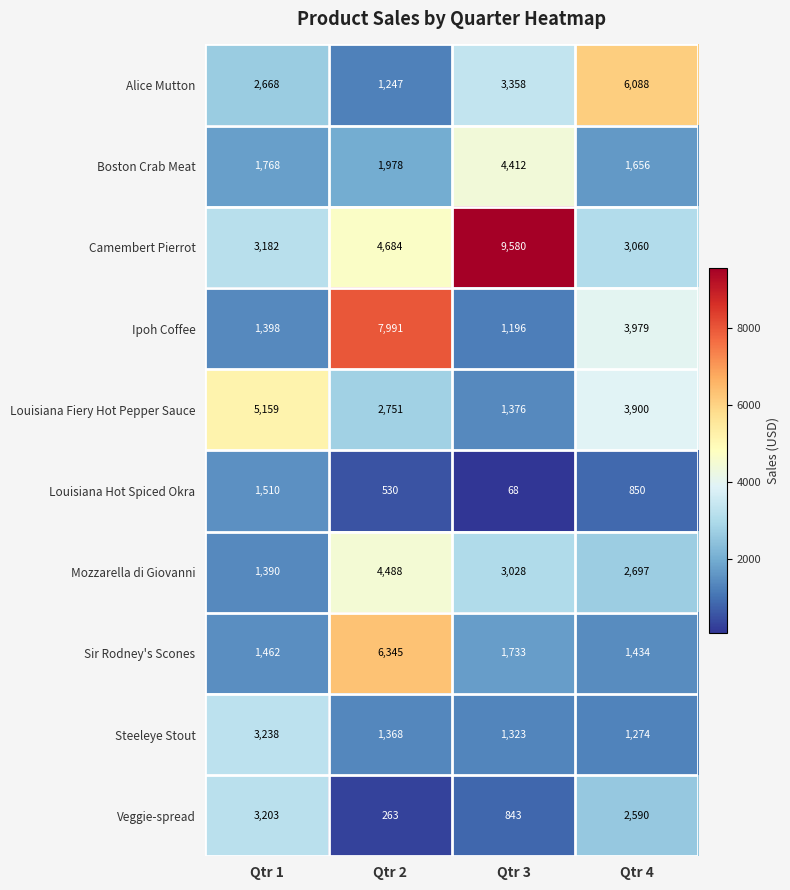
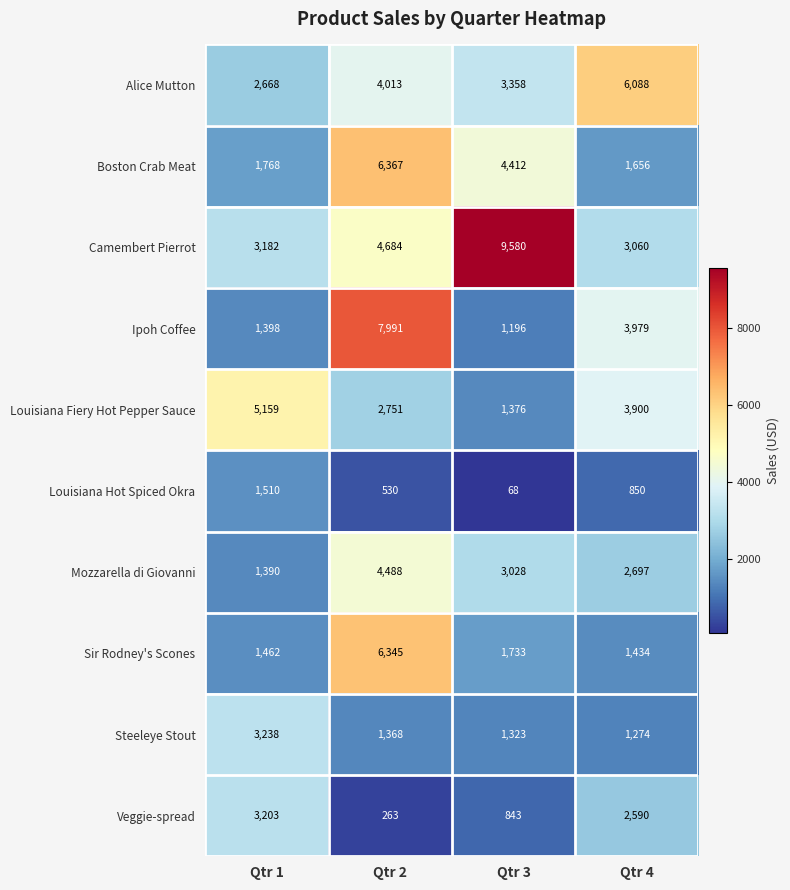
  {
    "Alice Mutton": {
      "Qtr 1": "2,668",
-     "Qtr 2": "1,247",
+     "Qtr 2": "4,013",
      "Qtr 3": "3,358",
      "Qtr 4": "6,088"
    },
    "Boston Crab Meat": {
      "Qtr 1": "1,768",
-     "Qtr 2": "1,978",
+     "Qtr 2": "6,367",
      "Qtr 3": "4,412",
      "Qtr 4": "1,656"
    },
    "Camembert Pierrot": {
      "Qtr 1": "3,182",
      "Qtr 2": "4,684",
      "Qtr 3": "9,580",
      "Qtr 4": "3,060"
    },
    "Ipoh Coffee": {
      "Qtr 1": "1,398",
      "Qtr 2": "7,991",
      "Qtr 3": "1,196",
      "Qtr 4": "3,979"
    },
    "Louisiana Fiery Hot Pepper Sauce": {
      "Qtr 1": "5,159",
      "Qtr 2": "2,751",
      "Qtr 3": "1,376",
      "Qtr 4": "3,900"
    },
    "Louisiana Hot Spiced Okra": {
      "Qtr 1": "1,510",
      "Qtr 2": "530",
      "Qtr 3": "68",
      "Qtr 4": "850"
    },
    "Mozzarella di Giovanni": {
      "Qtr 1": "1,390",
      "Qtr 2": "4,488",
      "Qtr 3": "3,028",
      "Qtr 4": "2,697"
    },
    "Sir Rodney's Scones": {
      "Qtr 1": "1,462",
      "Qtr 2": "6,345",
      "Qtr 3": "1,733",
      "Qtr 4": "1,434"
    },
    "Steeleye Stout": {
      "Qtr 1": "3,238",
      "Qtr 2": "1,368",
      "Qtr 3": "1,323",
      "Qtr 4": "1,274"
    },
    "Veggie-spread": {
      "Qtr 1": "3,203",
      "Qtr 2": "263",
      "Qtr 3": "843",
      "Qtr 4": "2,590"
    }
  }
